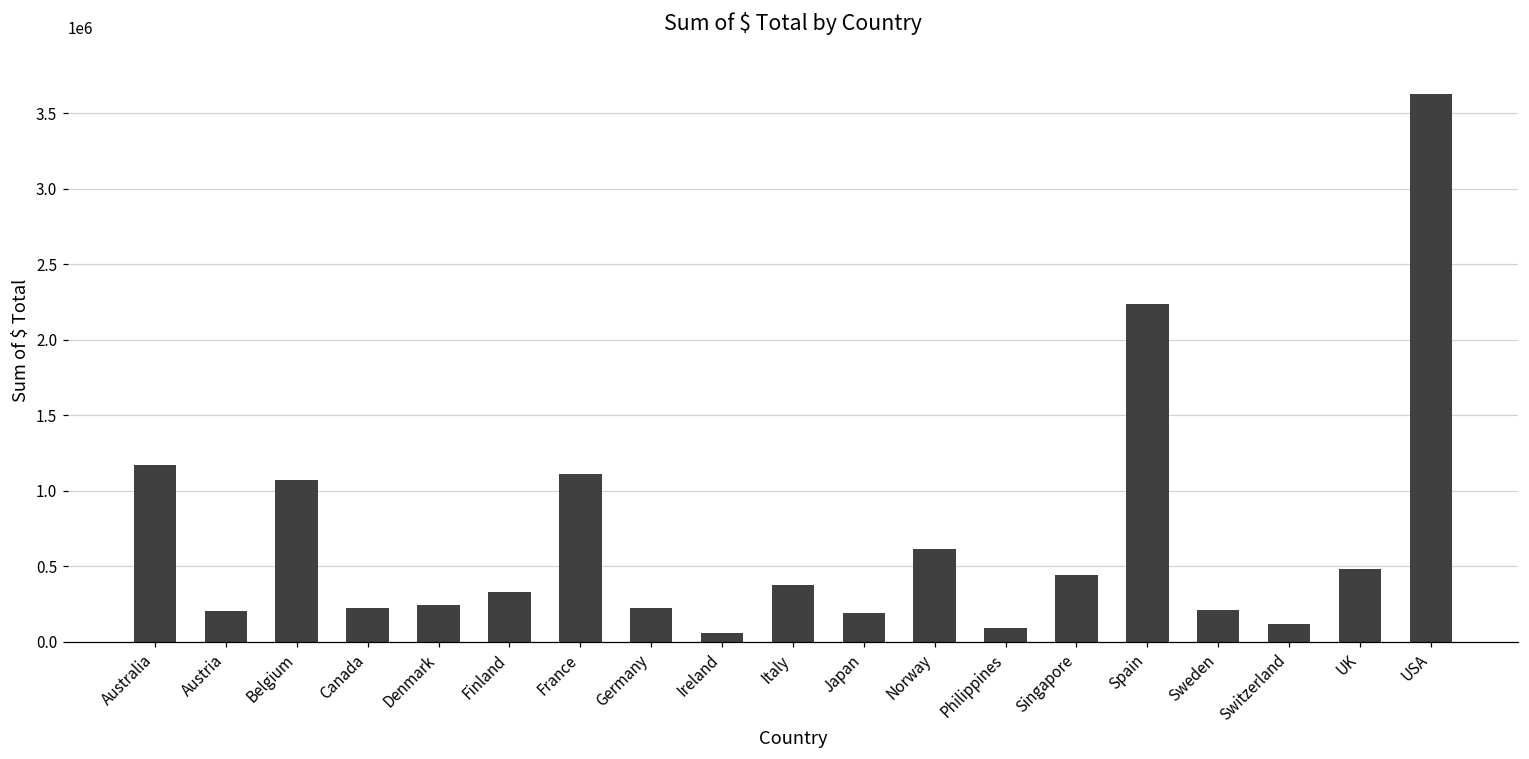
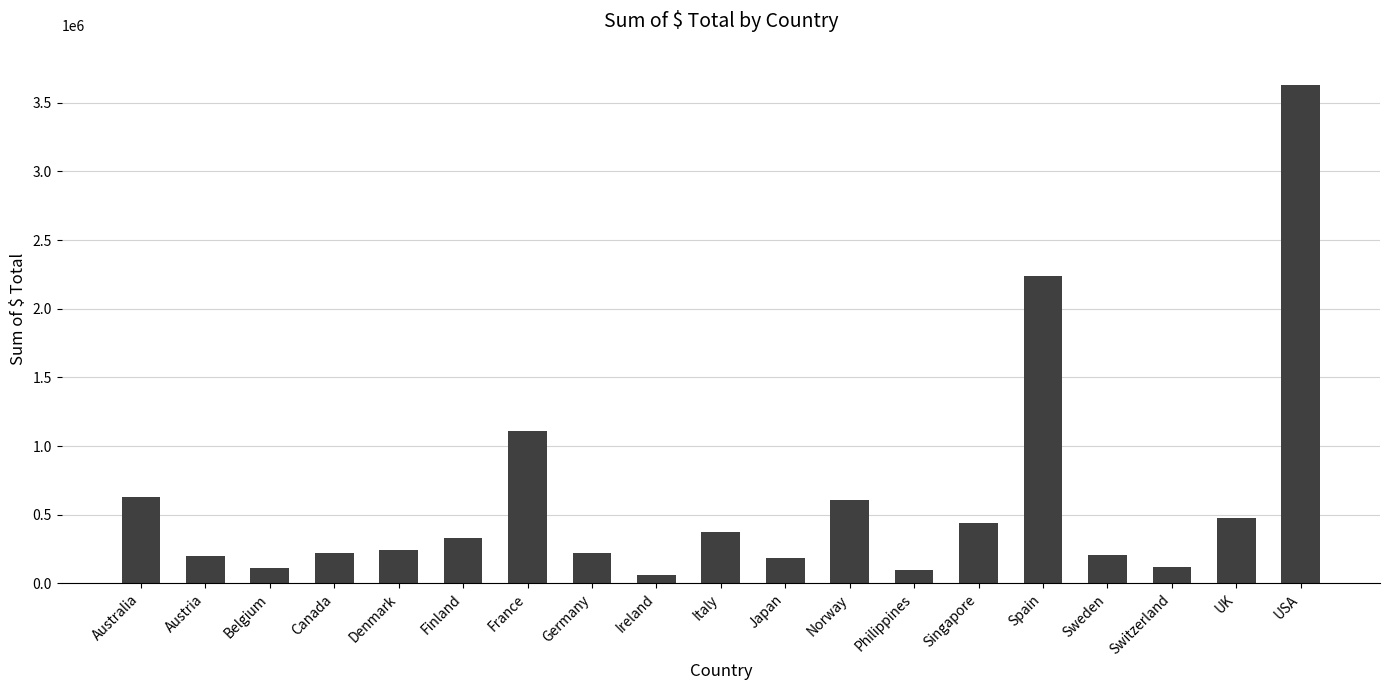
  {
-   "Australia": 1170000,
+   "Australia": 630000,
    "Austria": 200000,
-   "Belgium": 1070000,
+   "Belgium": 110000,
    "Canada": 220000,
    "Denmark": 250000,
    "Finland": 330000,
    "France": 1110000,
    "Germany": 220000,
    "Ireland": 60000,
    "Italy": 370000,
    "Japan": 190000,
    "Norway": 610000,
    "Philippines": 90000,
    "Singapore": 440000,
    "Spain": 2240000,
    "Sweden": 210000,
    "Switzerland": 120000,
    "UK": 480000,
    "USA": 3630000
  }
